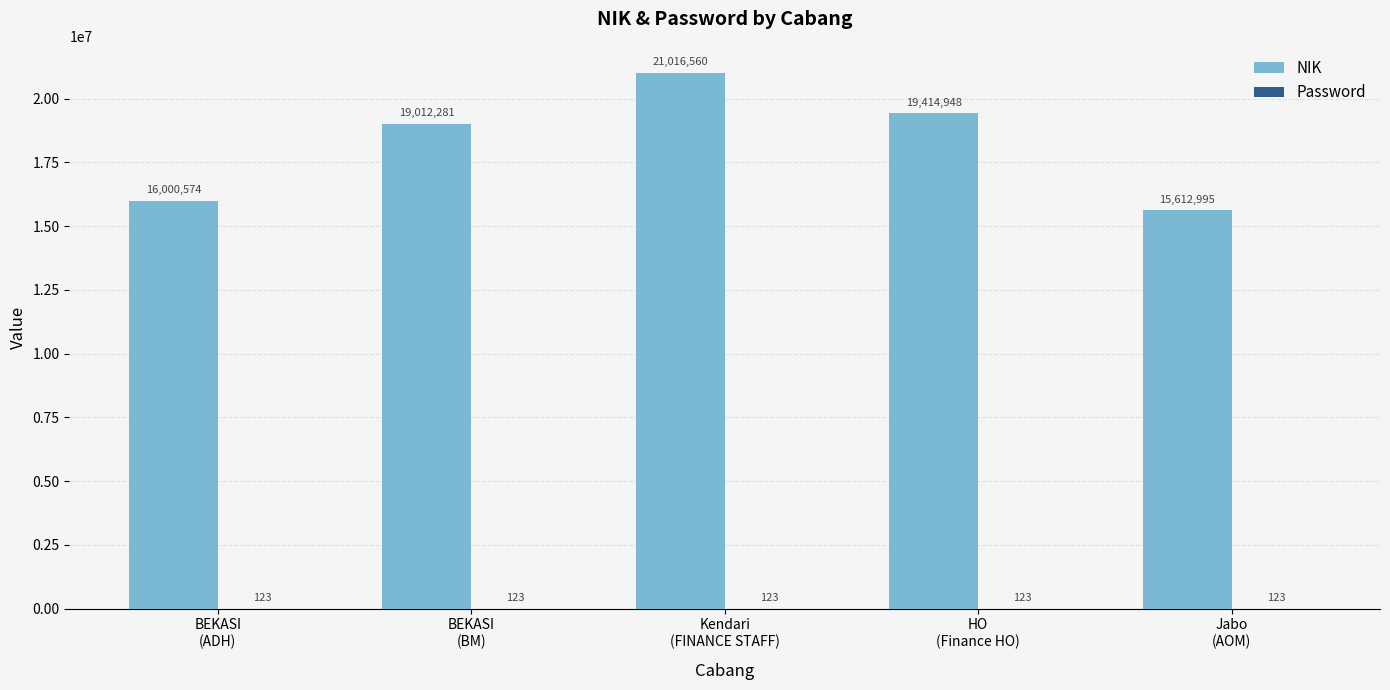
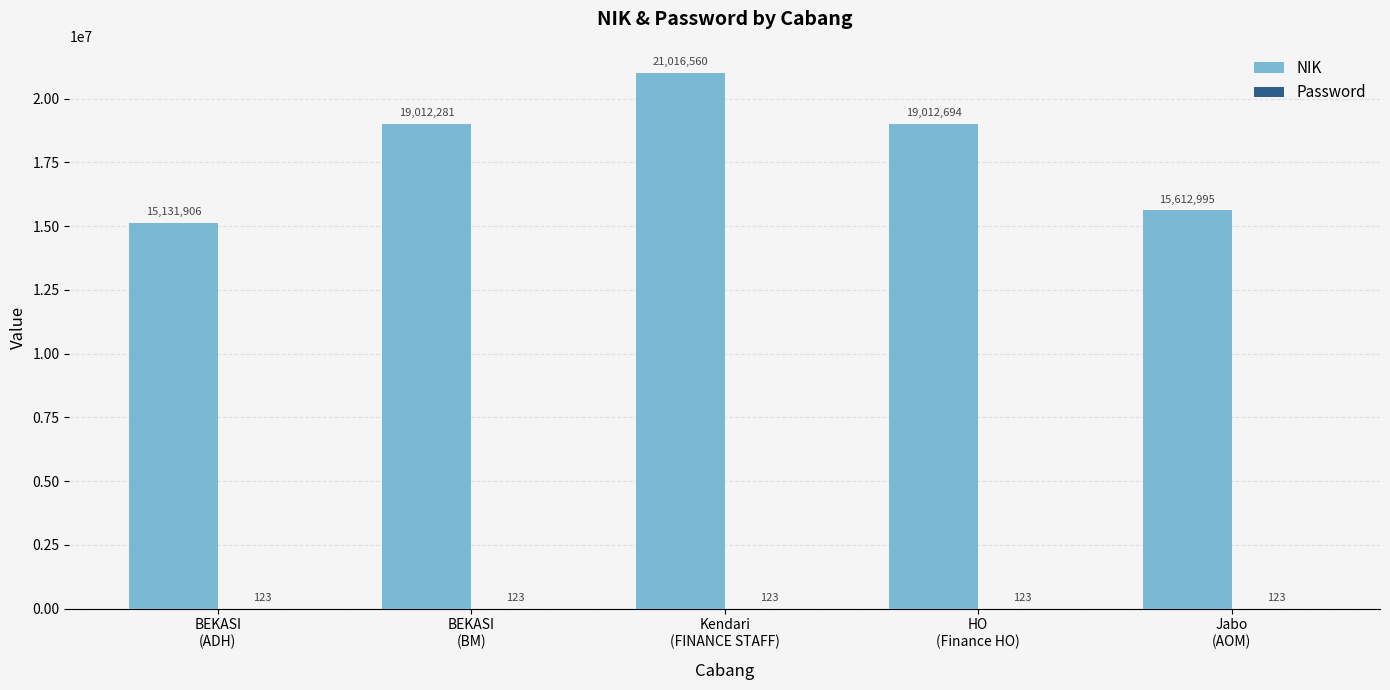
  {
    "NIK": {
-     "BEKASI (ADH)": "16,000,574",
+     "BEKASI (ADH)": "15,131,906",
      "BEKASI (BM)": "19,012,281",
      "Kendari (FINANCE STAFF)": "21,016,560",
-     "HO (Finance HO)": "19,414,948",
+     "HO (Finance HO)": "19,012,694",
      "Jabo (AOM)": "15,612,995"
    },
    "Password": {
      "BEKASI (ADH)": "123",
      "BEKASI (BM)": "123",
      "Kendari (FINANCE STAFF)": "123",
      "HO (Finance HO)": "123",
      "Jabo (AOM)": "123"
    }
  }
